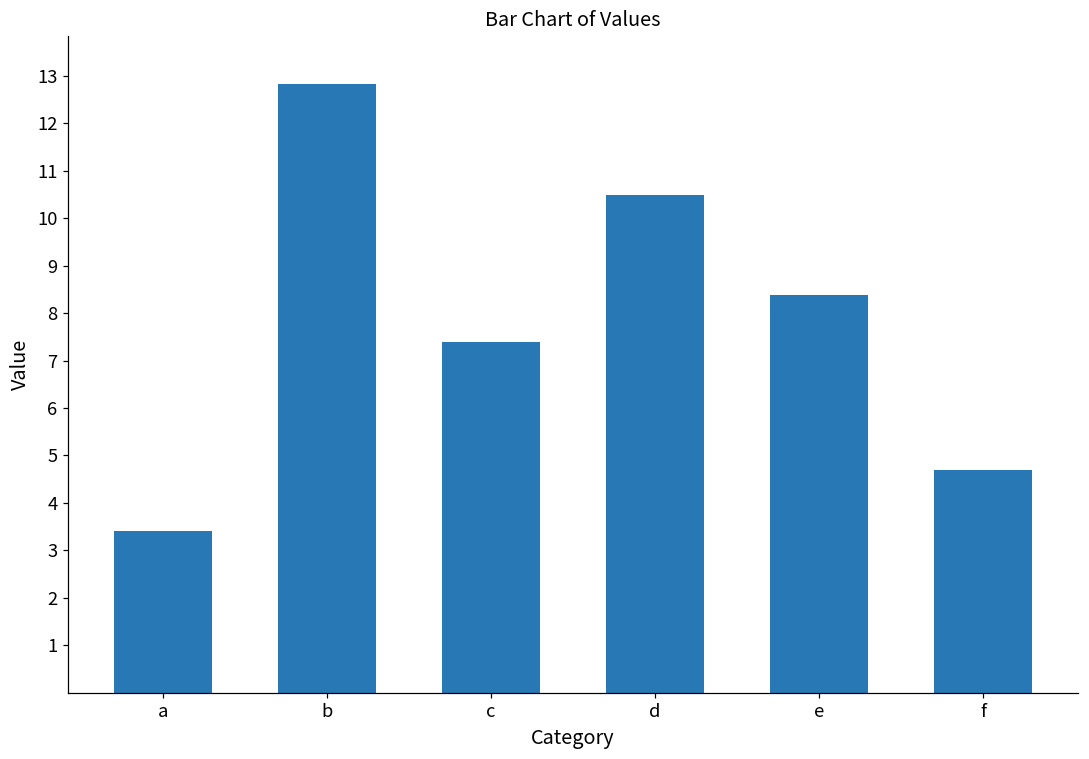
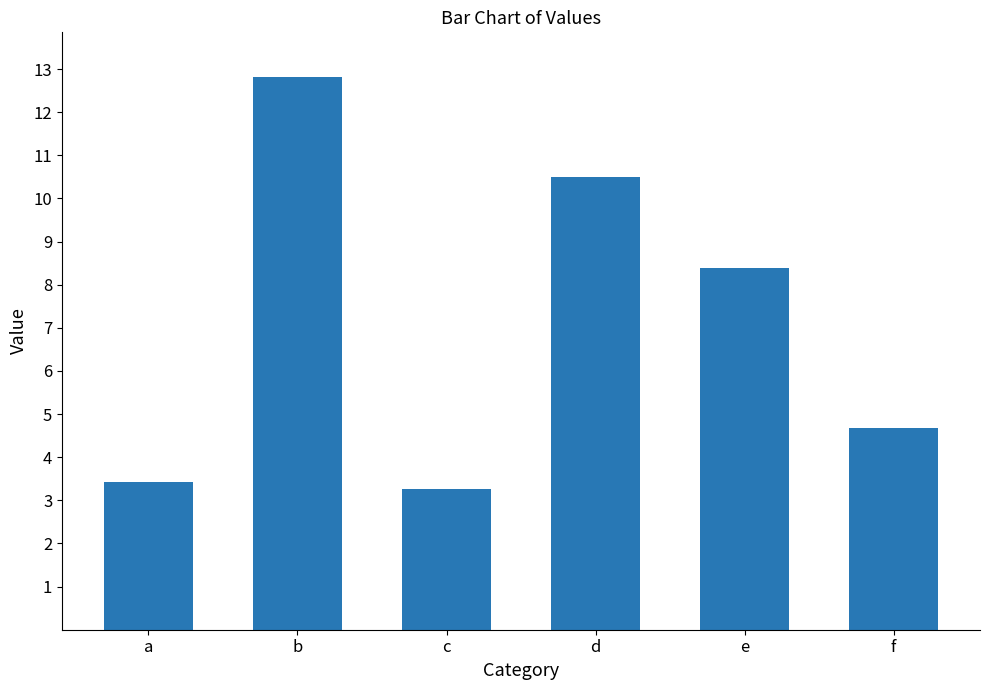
  {
    "a": 3.4,
    "b": 12.8,
-   "c": 7.4,
+   "c": 3.3,
    "d": 10.5,
    "e": 8.4,
    "f": 4.7
  }
